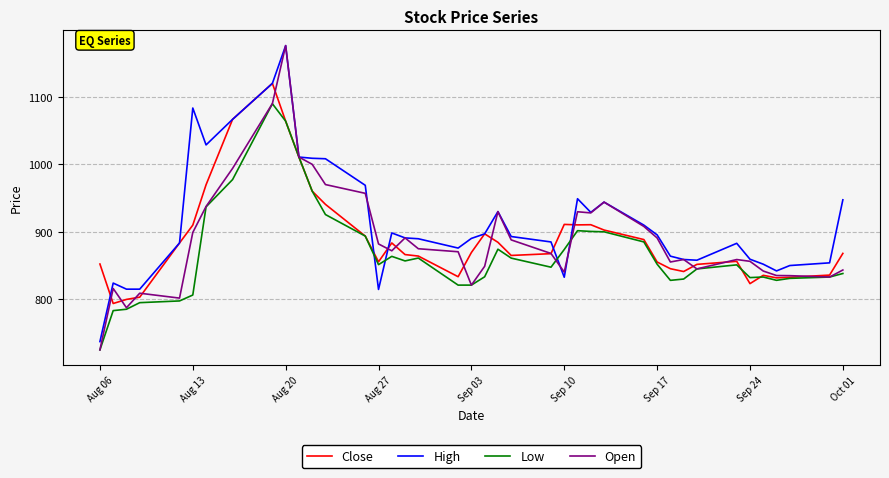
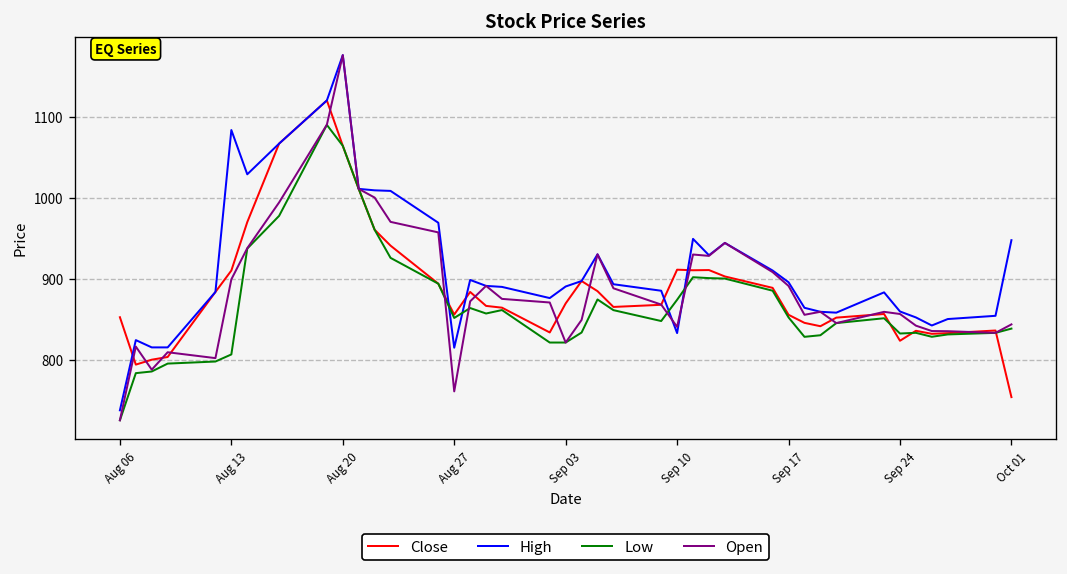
  {
    "Close": {
      "Aug 06": 850,
      "Aug 13": 910,
      "Aug 27": 860,
      "Sep 03": 870,
      "Sep 10": 910,
      "Sep 24": 820,
-     "Oct 01": 870
+     "Oct 01": 750
    },
    "High": {
      "Aug 06": 740,
      "Aug 13": 1080,
      "Aug 27": 810,
      "Sep 03": 890,
      "Sep 10": 830,
      "Sep 17": 900,
      "Oct 01": 950
    },
    "Low": {
      "Aug 13": 810,
      "Aug 27": 850,
      "Sep 10": 870,
      "Sep 24": 830,
      "Oct 01": 840
    },
    "Open": {
      "Aug 13": 900,
-     "Aug 27": 880,
+     "Aug 27": 760,
      "Sep 10": 840,
      "Sep 17": 890,
      "Oct 01": 840
    }
  }
